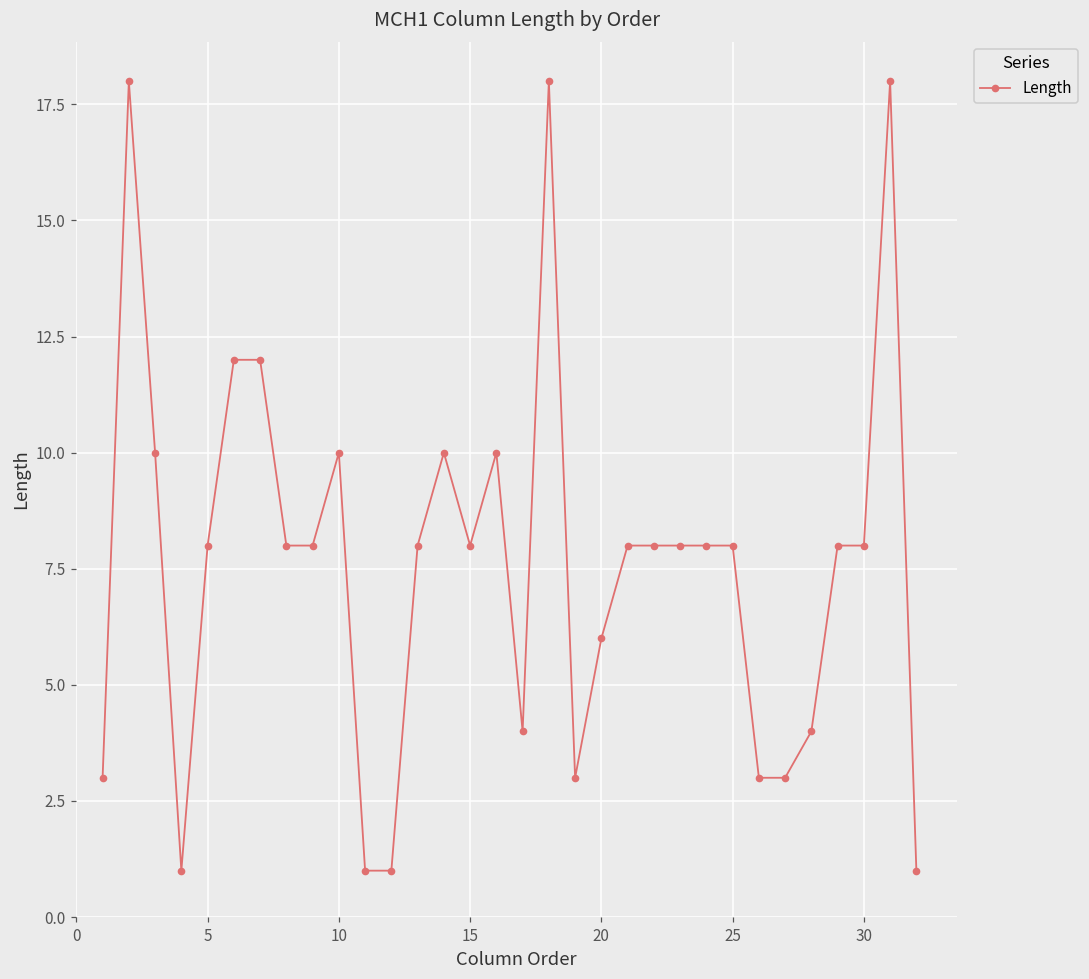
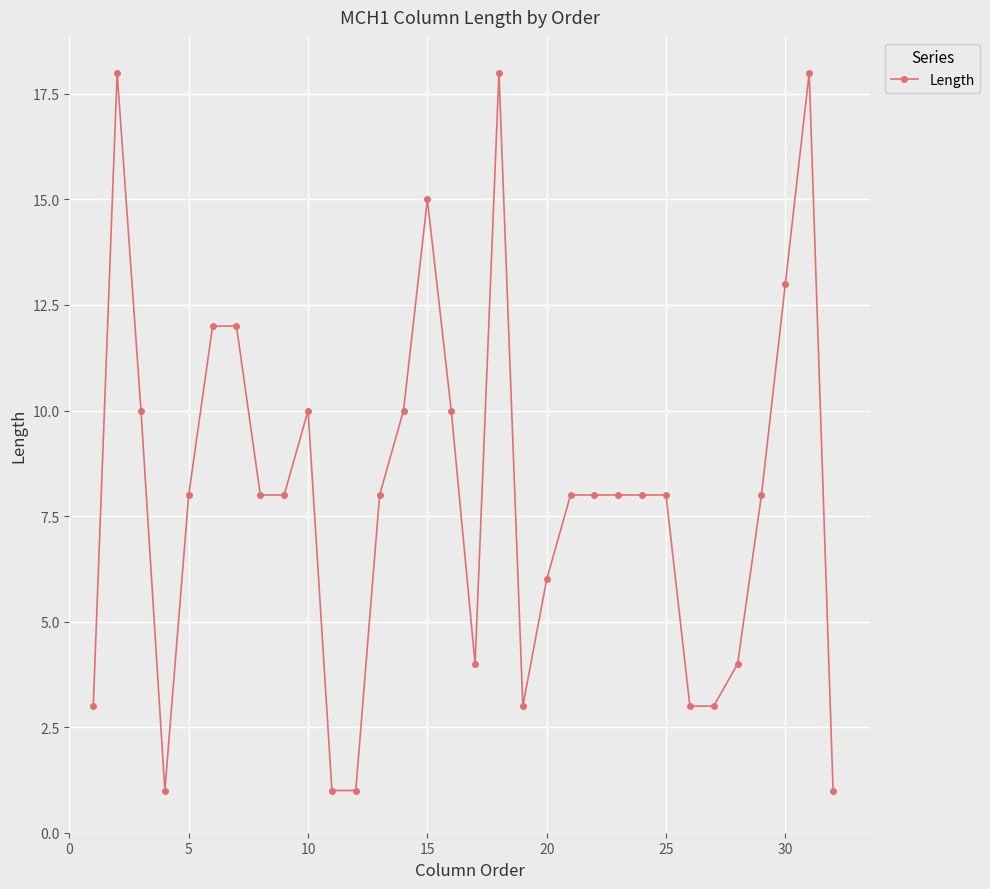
  {
    "5": 8,
    "10": 10,
-   "15": 8,
+   "15": 15,
    "20": 6,
    "25": 8,
-   "30": 8
+   "30": 13
  }
